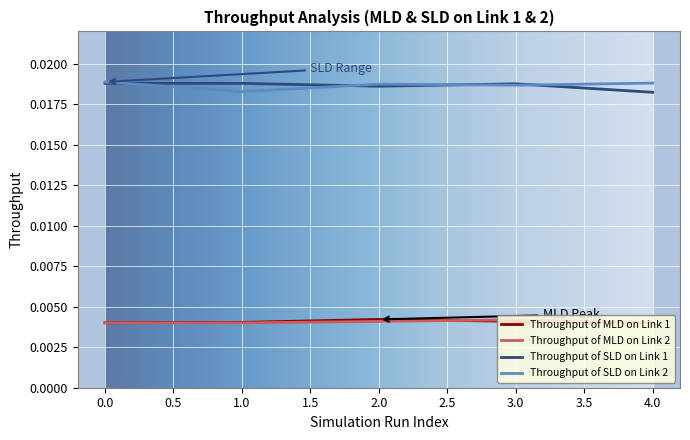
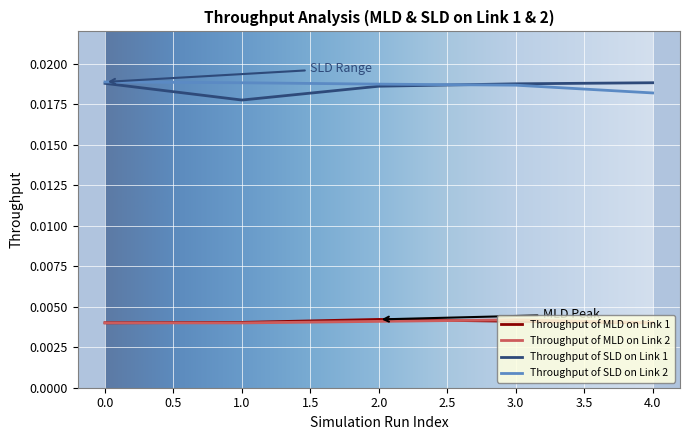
  {
    "Throughput of SLD on Link 1": {
-     "1.0": 0.0188,
-     "4.0": 0.0182
+     "1.0": 0.0178,
+     "4.0": 0.0188
    },
    "Throughput of SLD on Link 2": {
-     "1.0": 0.0183,
-     "4.0": 0.0188
+     "1.0": 0.0188,
+     "4.0": 0.0182
    }
  }
